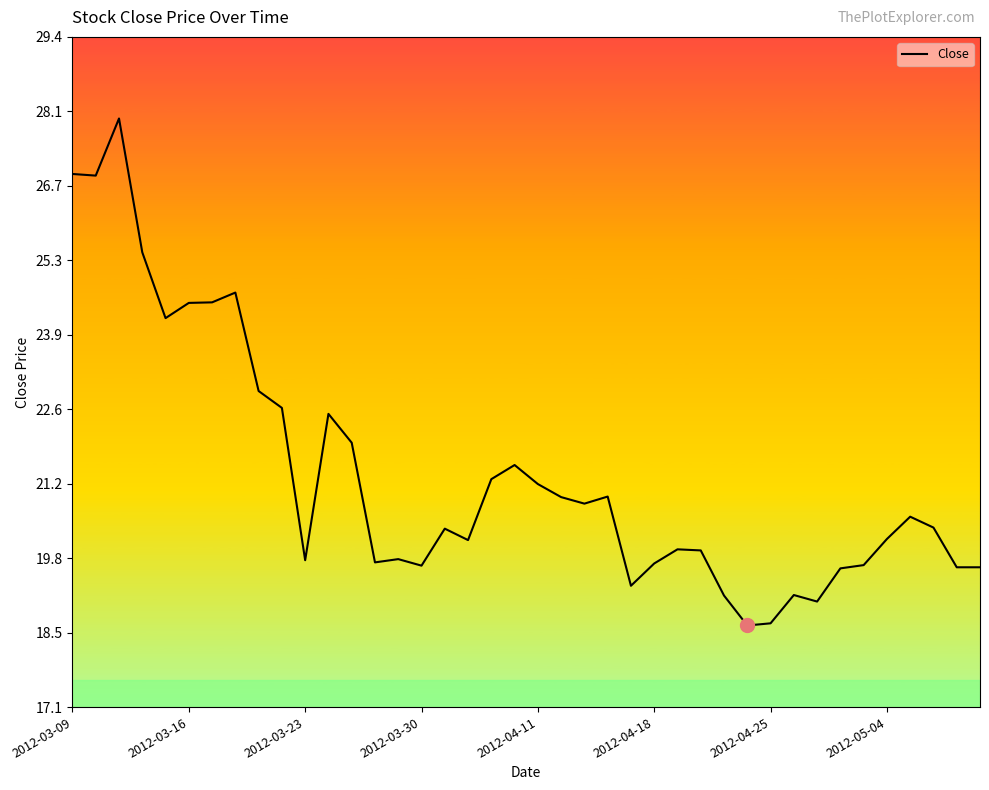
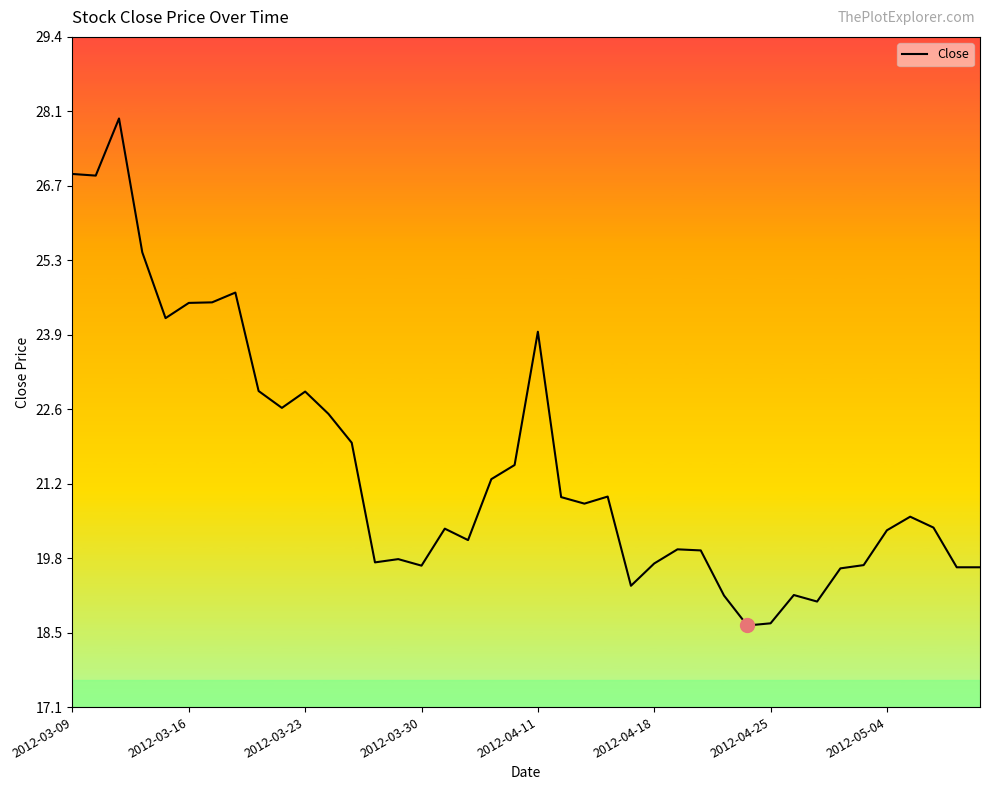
  {
    "Close": {
      "2012-03-09": 26.9,
      "2012-03-16": 24.5,
-     "2012-03-23": 19.8,
+     "2012-03-23": 22.9,
      "2012-03-30": 19.7,
-     "2012-04-11": 21.2,
+     "2012-04-11": 24.0,
      "2012-04-18": 19.7,
      "2012-04-25": 18.6,
-     "2012-05-04": 20.2
+     "2012-05-04": 20.4
    }
  }
